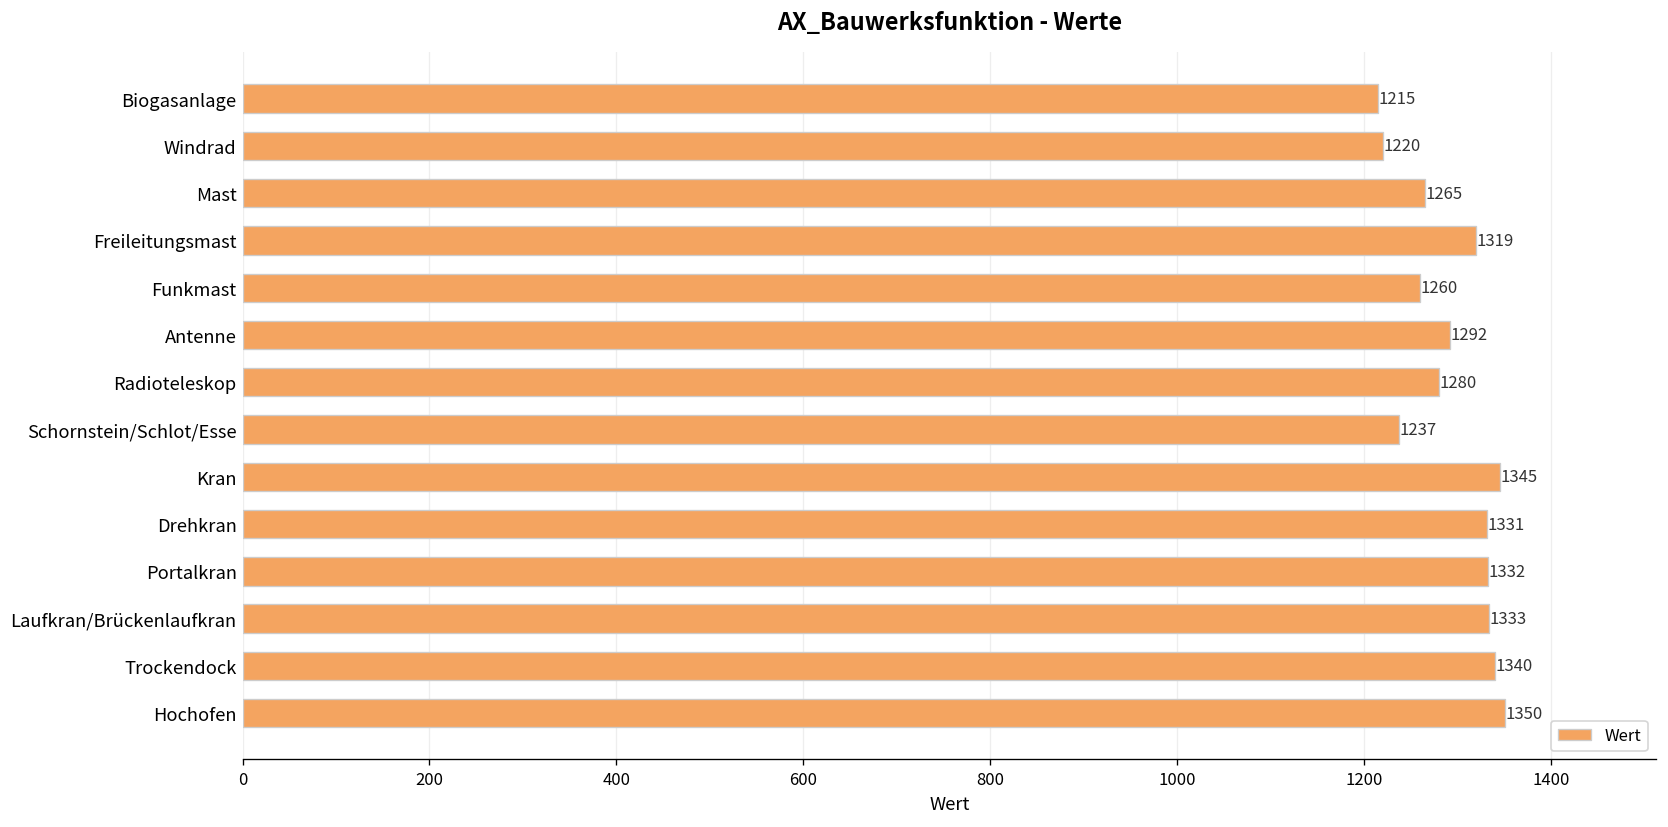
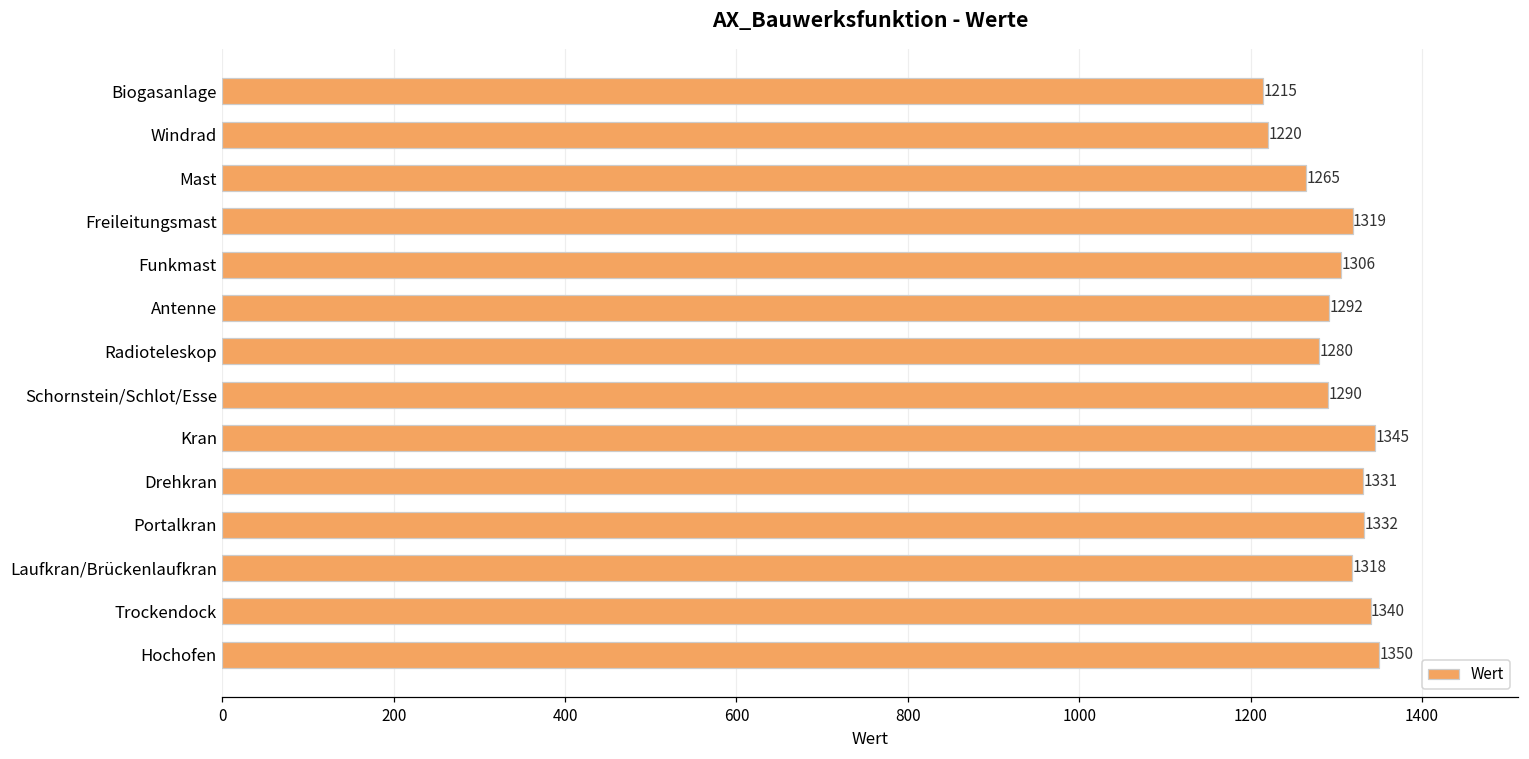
  {
    "Biogasanlage": 1215,
    "Windrad": 1220,
    "Mast": 1265,
    "Freileitungsmast": 1319,
-   "Funkmast": 1260,
+   "Funkmast": 1306,
    "Antenne": 1292,
    "Radioteleskop": 1280,
-   "Schornstein/Schlot/Esse": 1237,
+   "Schornstein/Schlot/Esse": 1290,
    "Kran": 1345,
    "Drehkran": 1331,
    "Portalkran": 1332,
-   "Laufkran/Brückenlaufkran": 1333,
+   "Laufkran/Brückenlaufkran": 1318,
    "Trockendock": 1340,
    "Hochofen": 1350
  }
